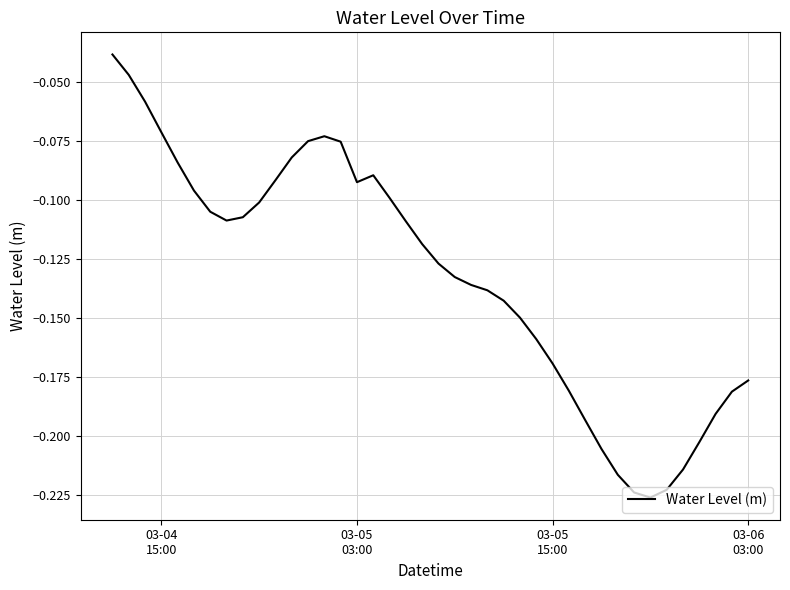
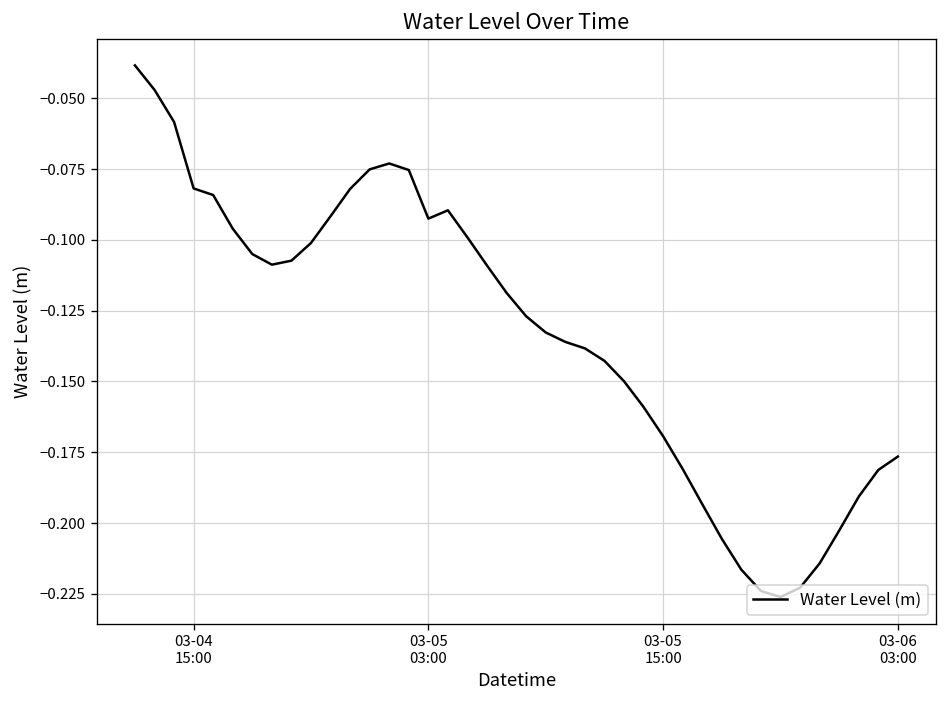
  {
-   "03-04 15:00": -0.071,
+   "03-04 15:00": -0.082,
    "03-05 03:00": -0.092,
    "03-05 15:00": -0.169,
    "03-06 03:00": -0.177
  }
